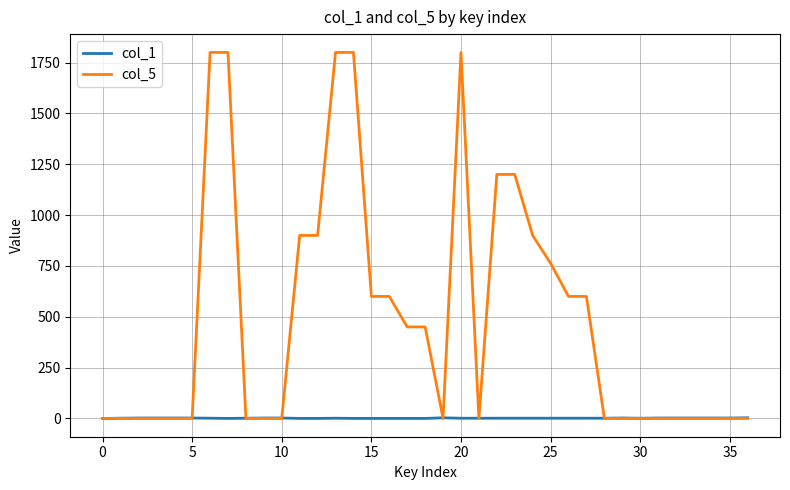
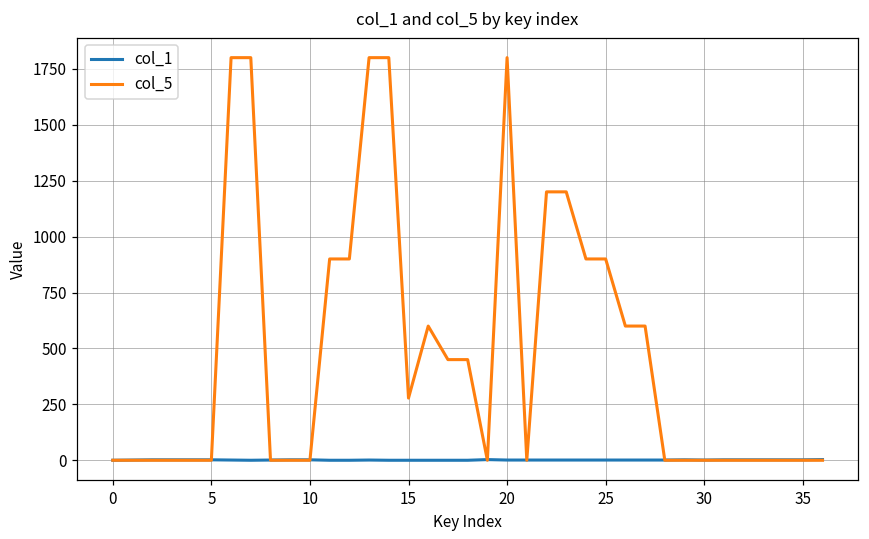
  {
    "col_1": {
      "15": 0,
      "20": 0,
      "25": 0
    },
    "col_5": {
-     "15": 600,
+     "15": 280,
      "20": 1800,
-     "25": 760
+     "25": 900
    }
  }
